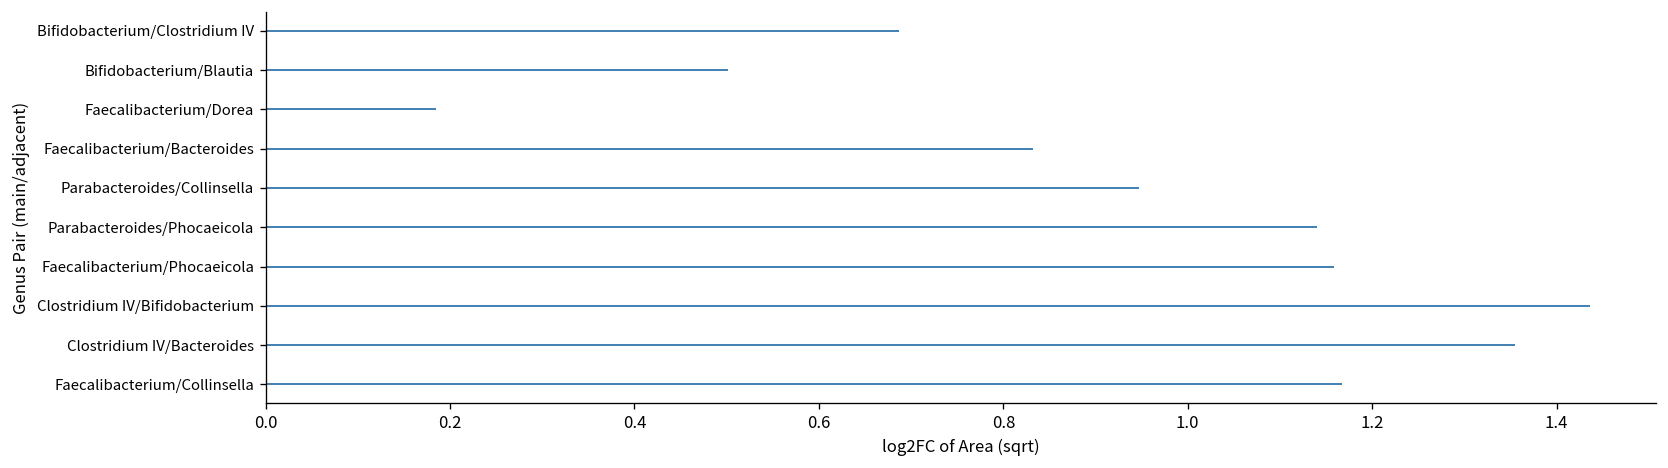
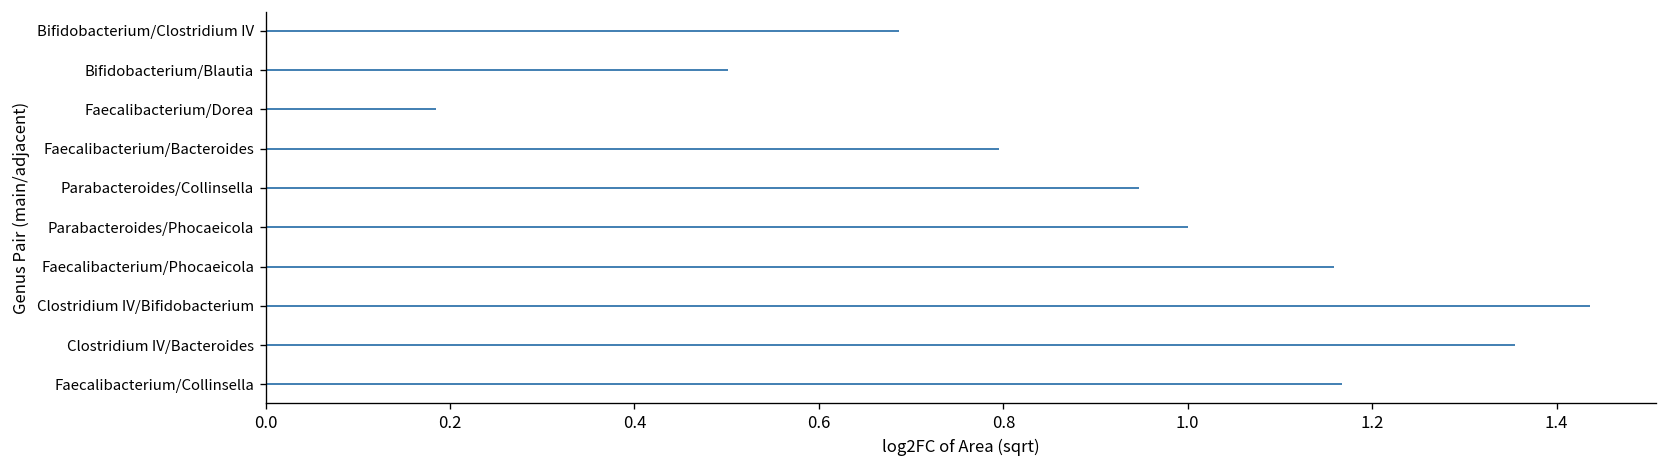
  {
    "Bifidobacterium/Clostridium IV": 0.69,
    "Bifidobacterium/Blautia": 0.50,
    "Faecalibacterium/Dorea": 0.18,
-   "Faecalibacterium/Bacteroides": 0.83,
+   "Faecalibacterium/Bacteroides": 0.79,
    "Parabacteroides/Collinsella": 0.95,
-   "Parabacteroides/Phocaeicola": 1.14,
+   "Parabacteroides/Phocaeicola": 1.00,
    "Faecalibacterium/Phocaeicola": 1.16,
    "Clostridium IV/Bifidobacterium": 1.44,
    "Clostridium IV/Bacteroides": 1.36,
    "Faecalibacterium/Collinsella": 1.17
  }
